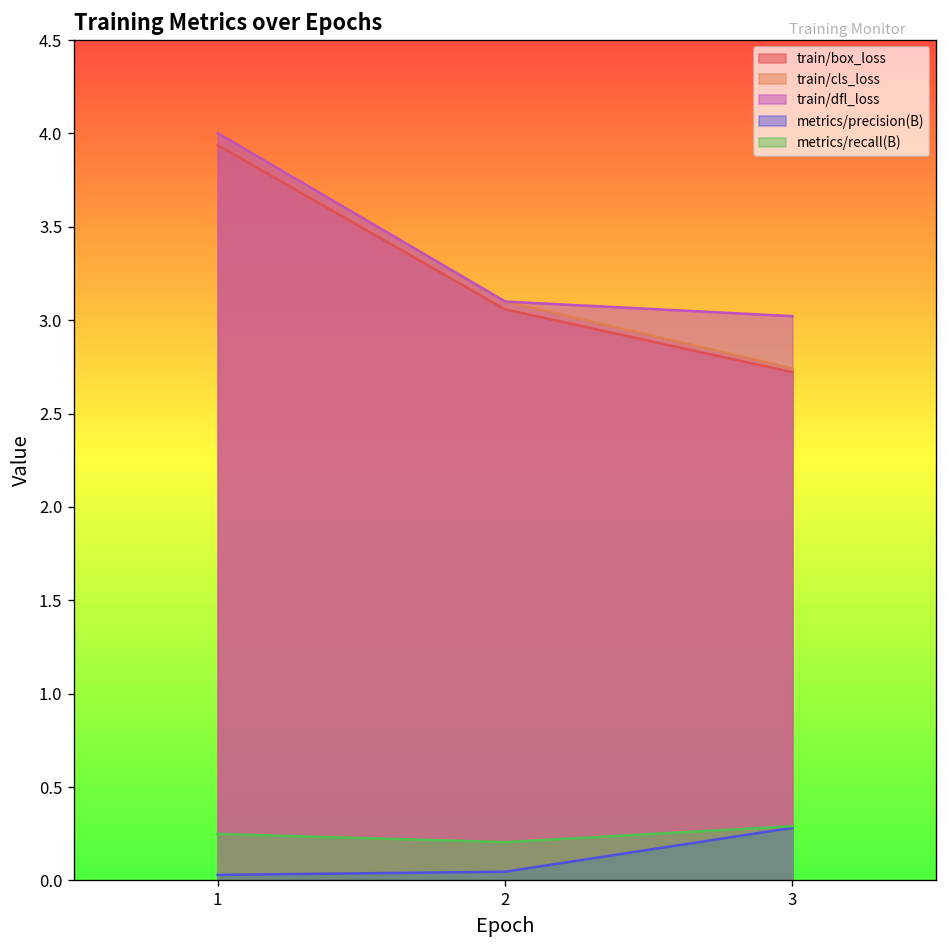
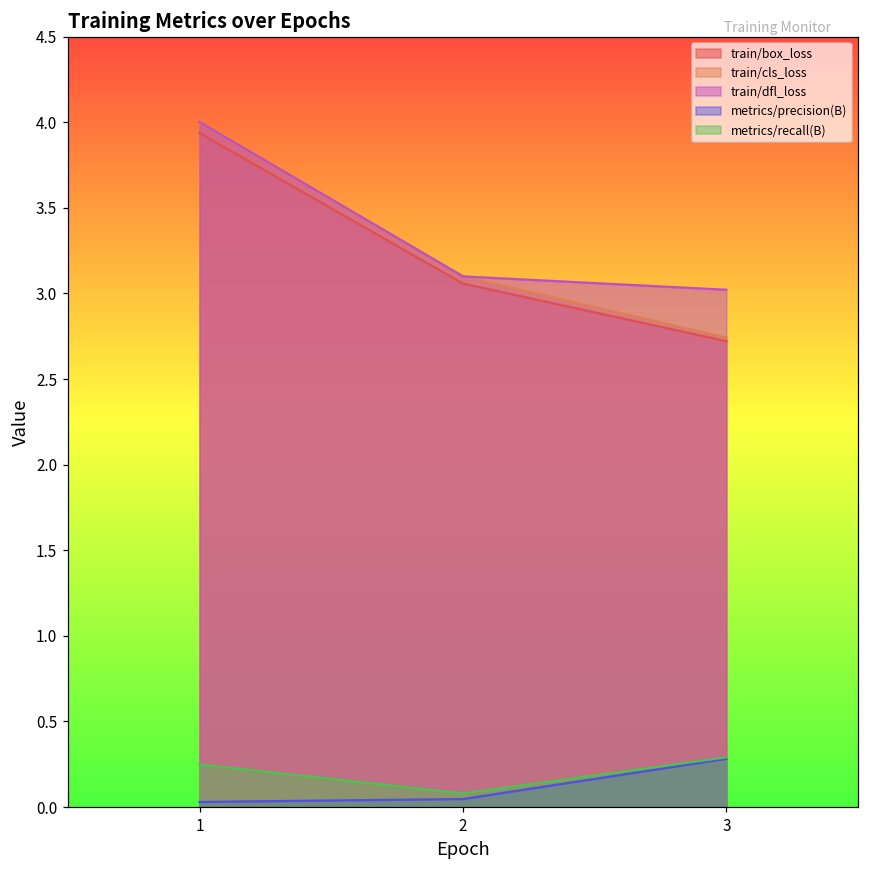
  {
    "train/dfl_loss": {
      "3": 3.02
    },
    "metrics/precision(B)": {
      "1": 0.03,
      "2": 0.05
    },
    "metrics/recall(B)": {
      "1": 0.25,
-     "2": 0.21
+     "2": 0.08
    }
  }
